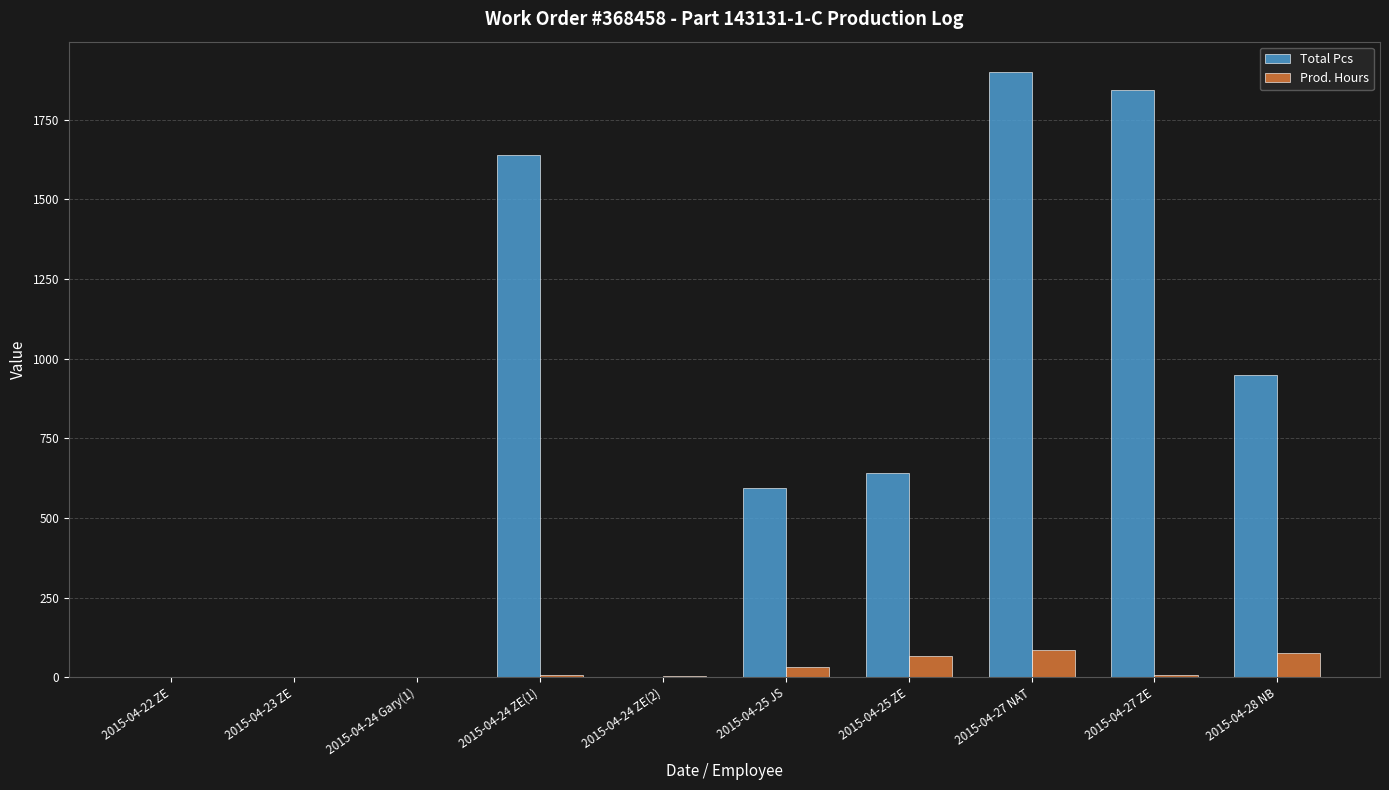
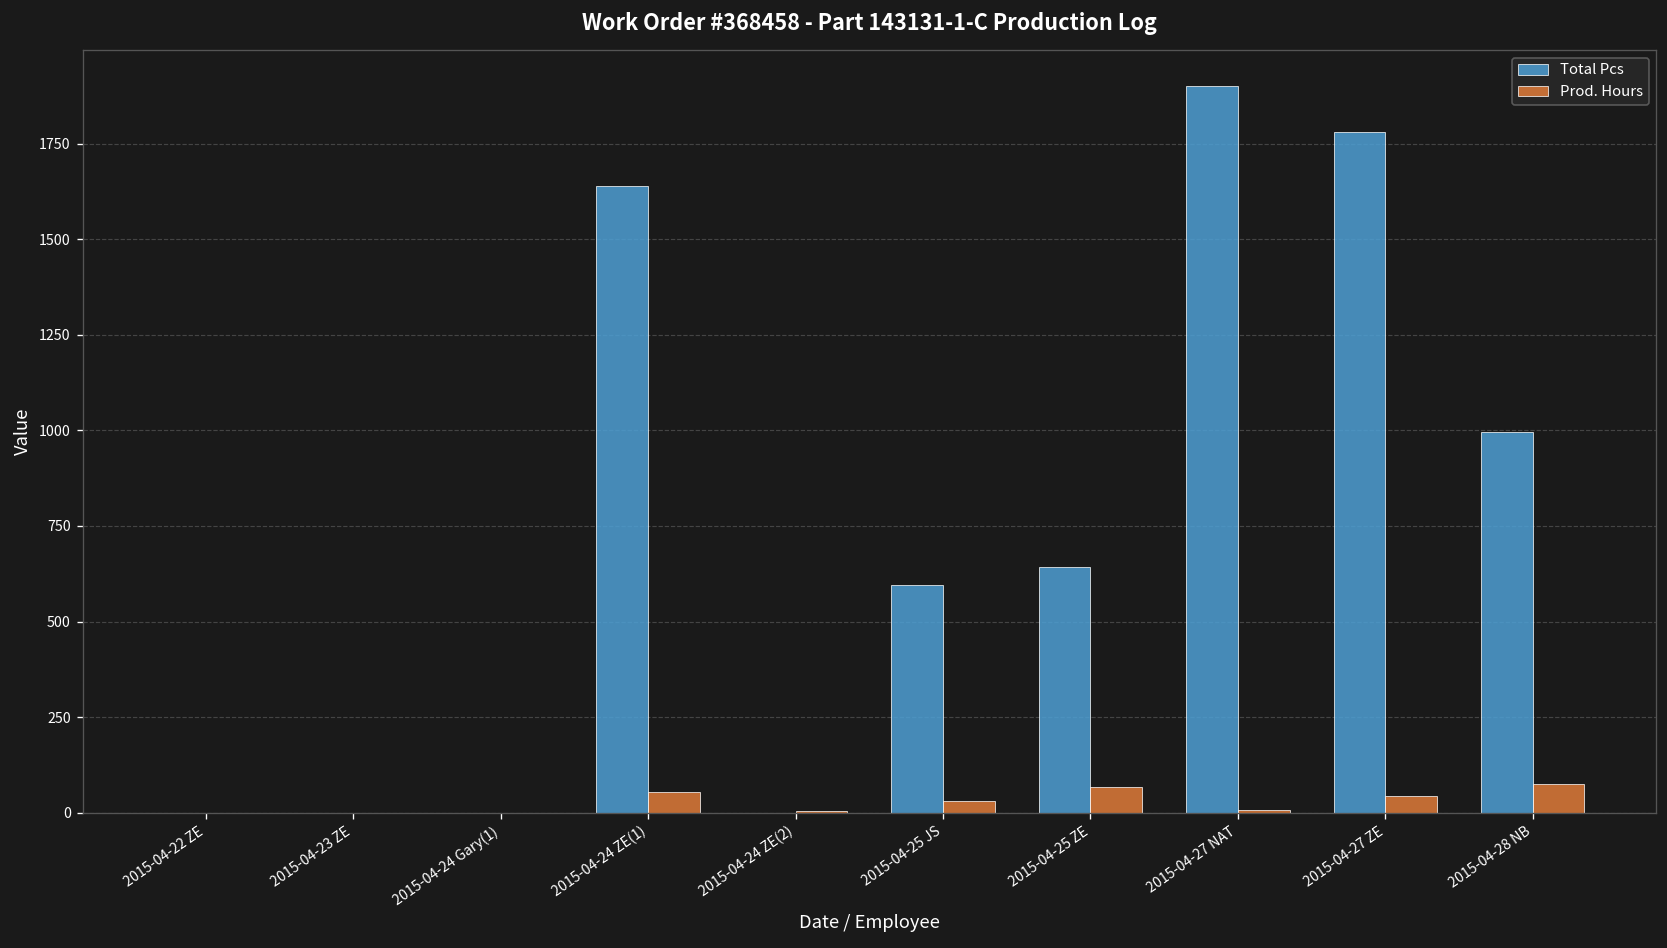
  {
    "Total Pcs": {
      "2015-04-22 ZE": 0,
      "2015-04-23 ZE": 0,
      "2015-04-24 Gary(1)": 0,
      "2015-04-24 ZE(1)": 1640,
      "2015-04-24 ZE(2)": 0,
      "2015-04-25 JS": 600,
      "2015-04-25 ZE": 640,
      "2015-04-27 NAT": 1900,
-     "2015-04-27 ZE": 1840,
-     "2015-04-28 NB": 950
+     "2015-04-27 ZE": 1780,
+     "2015-04-28 NB": 1000
    },
    "Prod. Hours": {
      "2015-04-22 ZE": 0,
      "2015-04-23 ZE": 0,
      "2015-04-24 Gary(1)": 0,
-     "2015-04-24 ZE(1)": 10,
+     "2015-04-24 ZE(1)": 50,
      "2015-04-25 JS": 30,
      "2015-04-25 ZE": 70,
-     "2015-04-27 NAT": 90,
-     "2015-04-27 ZE": 10,
+     "2015-04-27 NAT": 10,
+     "2015-04-27 ZE": 40,
      "2015-04-28 NB": 80
    }
  }
